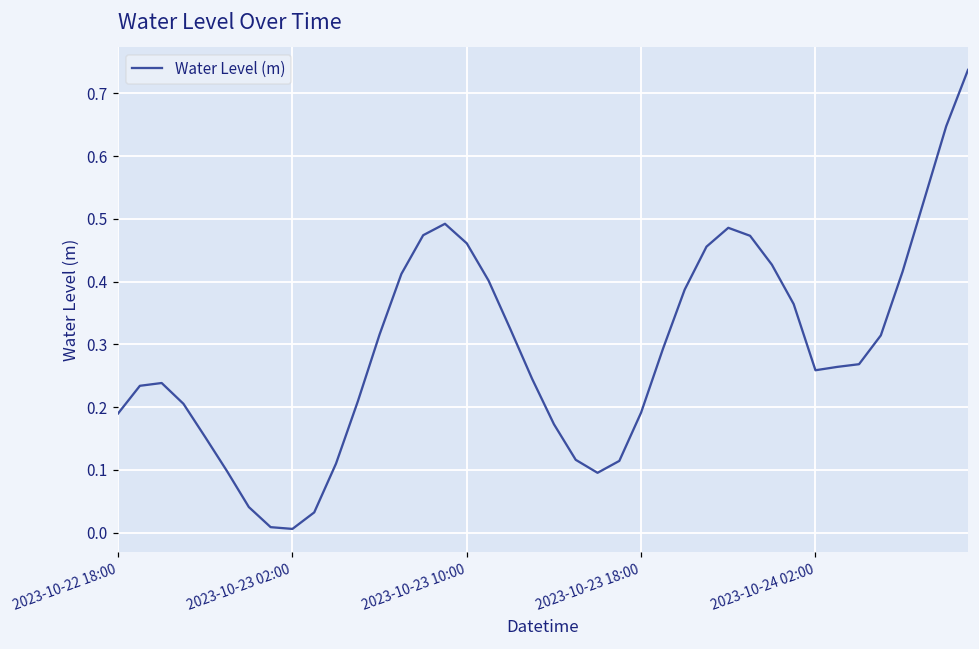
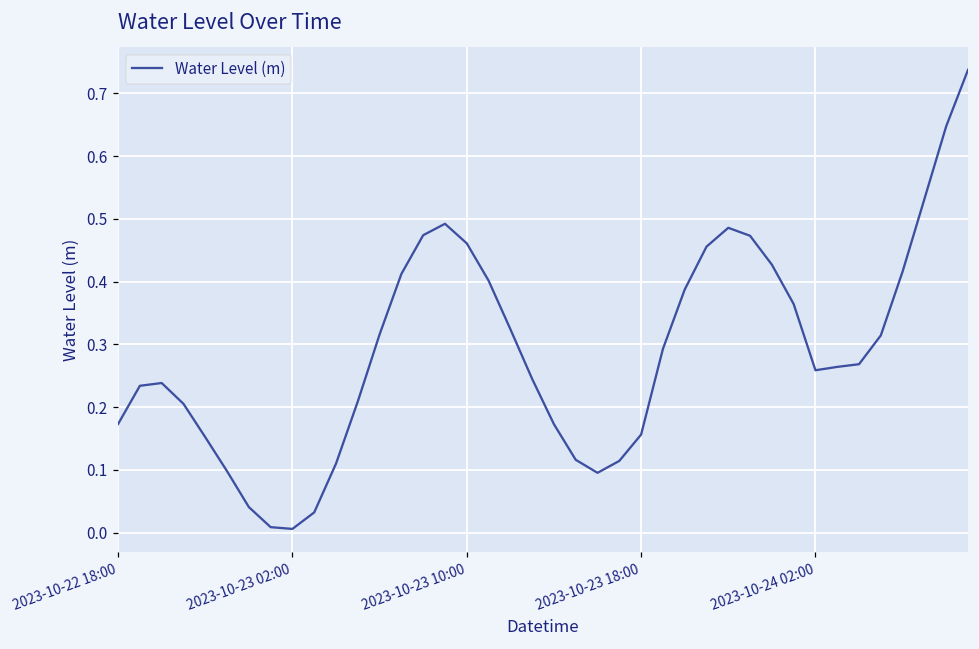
  {
-   "2023-10-22 18:00": 0.19,
+   "2023-10-22 18:00": 0.17,
    "2023-10-23 02:00": 0.01,
    "2023-10-23 10:00": 0.46,
-   "2023-10-23 18:00": 0.19,
+   "2023-10-23 18:00": 0.16,
    "2023-10-24 02:00": 0.26
  }
